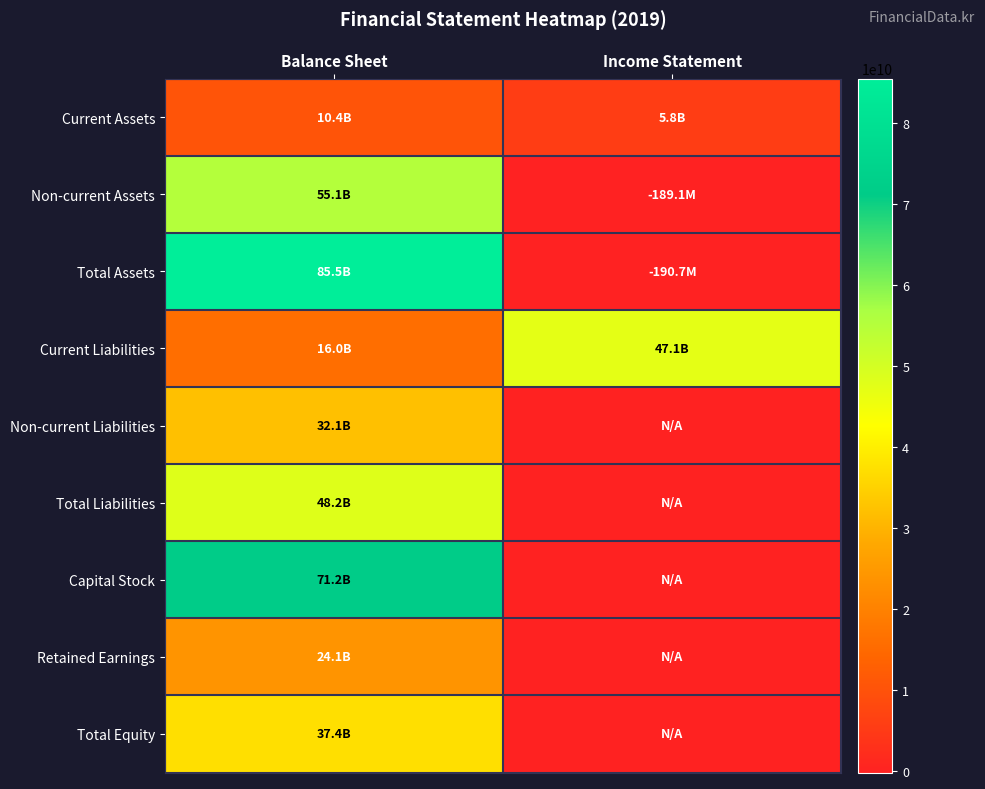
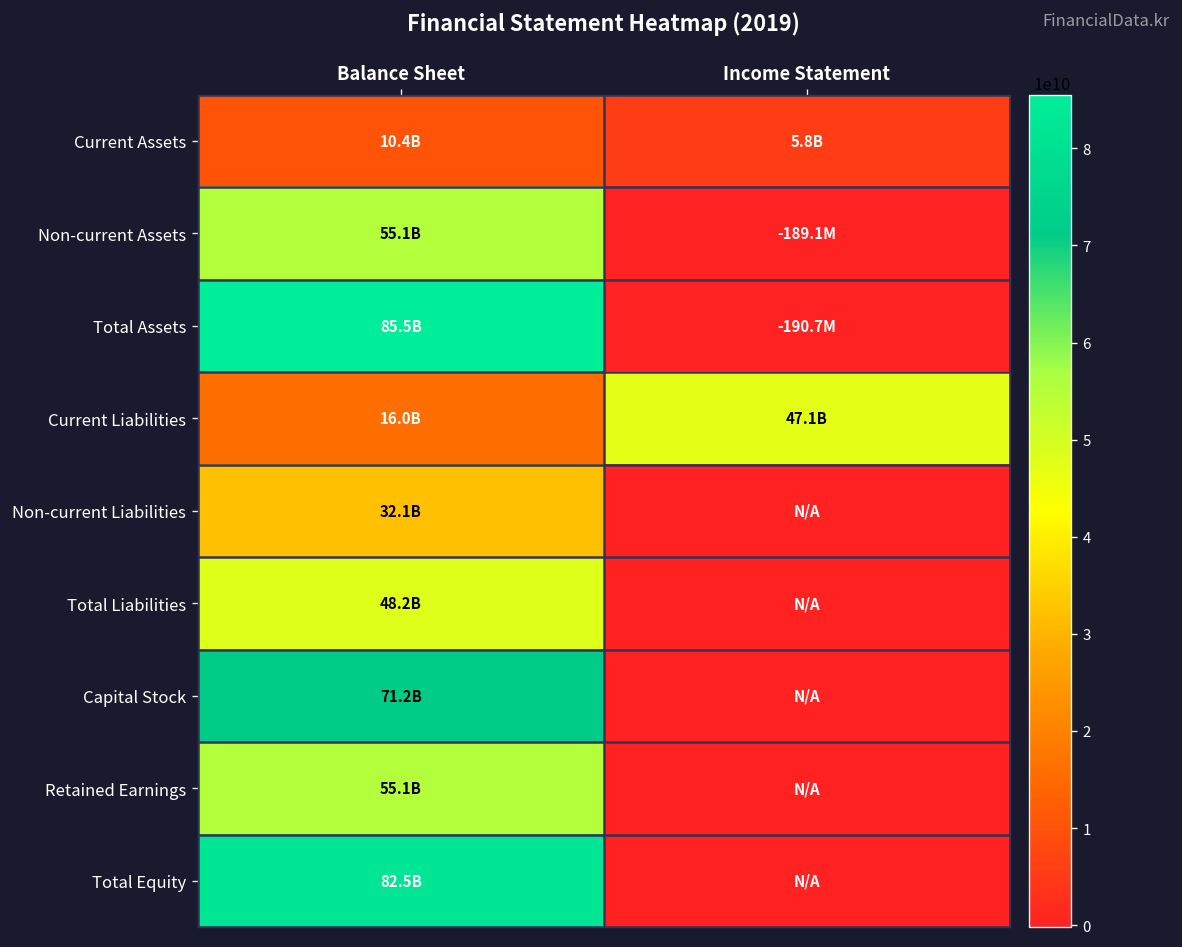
  {
    "Current Assets": {
      "Balance Sheet": "10.4B",
      "Income Statement": "5.8B"
    },
    "Non-current Assets": {
      "Balance Sheet": "55.1B",
      "Income Statement": "-189.1M"
    },
    "Total Assets": {
      "Balance Sheet": "85.5B",
      "Income Statement": "-190.7M"
    },
    "Current Liabilities": {
      "Balance Sheet": "16.0B",
      "Income Statement": "47.1B"
    },
    "Non-current Liabilities": {
      "Balance Sheet": "32.1B"
    },
    "Total Liabilities": {
      "Balance Sheet": "48.2B"
    },
    "Capital Stock": {
      "Balance Sheet": "71.2B"
    },
    "Retained Earnings": {
-     "Balance Sheet": "24.1B"
+     "Balance Sheet": "55.1B"
    },
    "Total Equity": {
-     "Balance Sheet": "37.4B"
+     "Balance Sheet": "82.5B"
    }
  }
